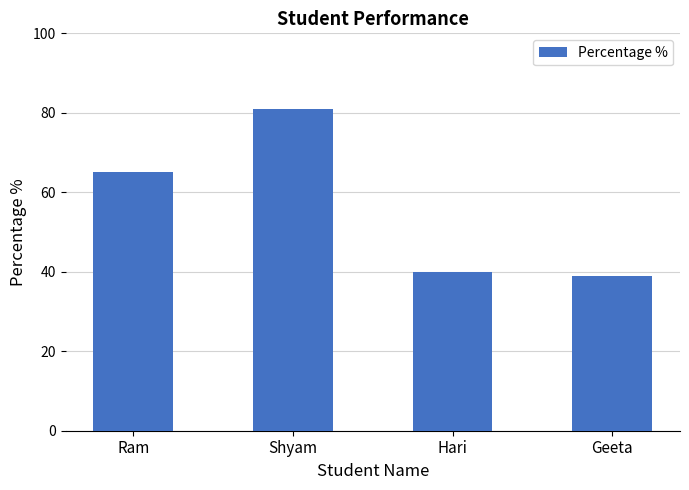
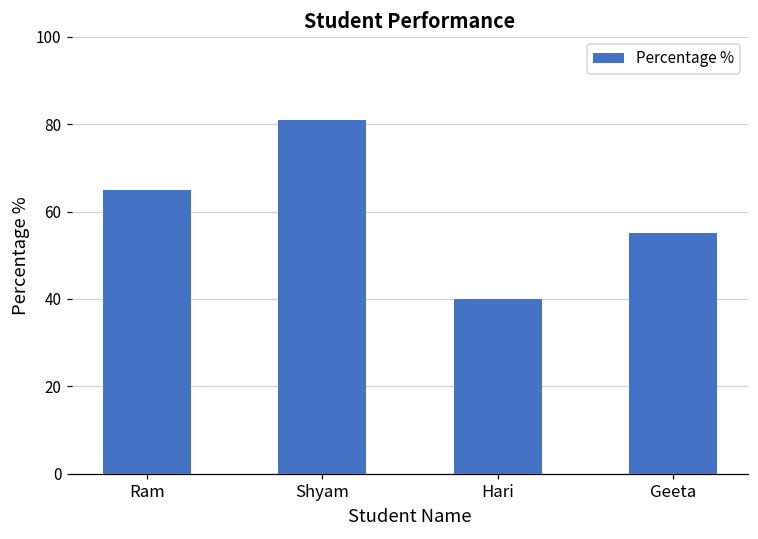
  {
    "Ram": 65,
    "Shyam": 81,
    "Hari": 40,
-   "Geeta": 39
+   "Geeta": 55
  }
